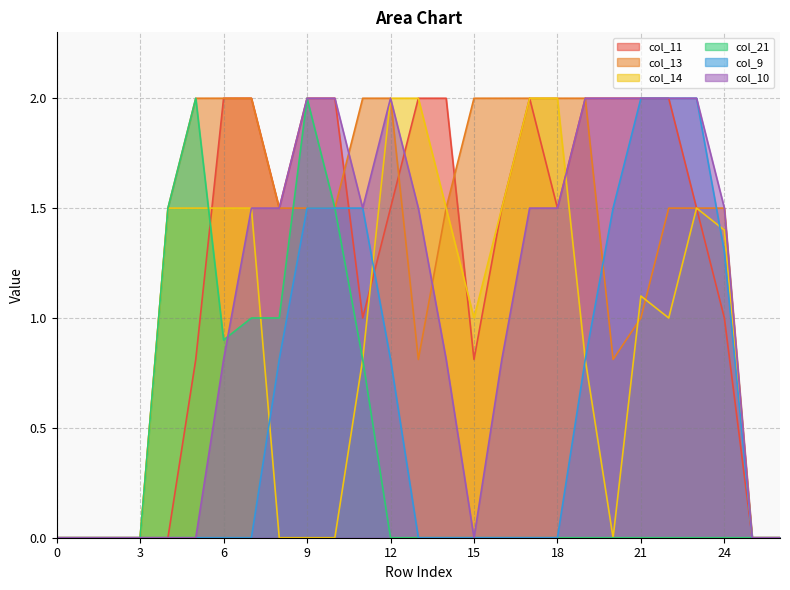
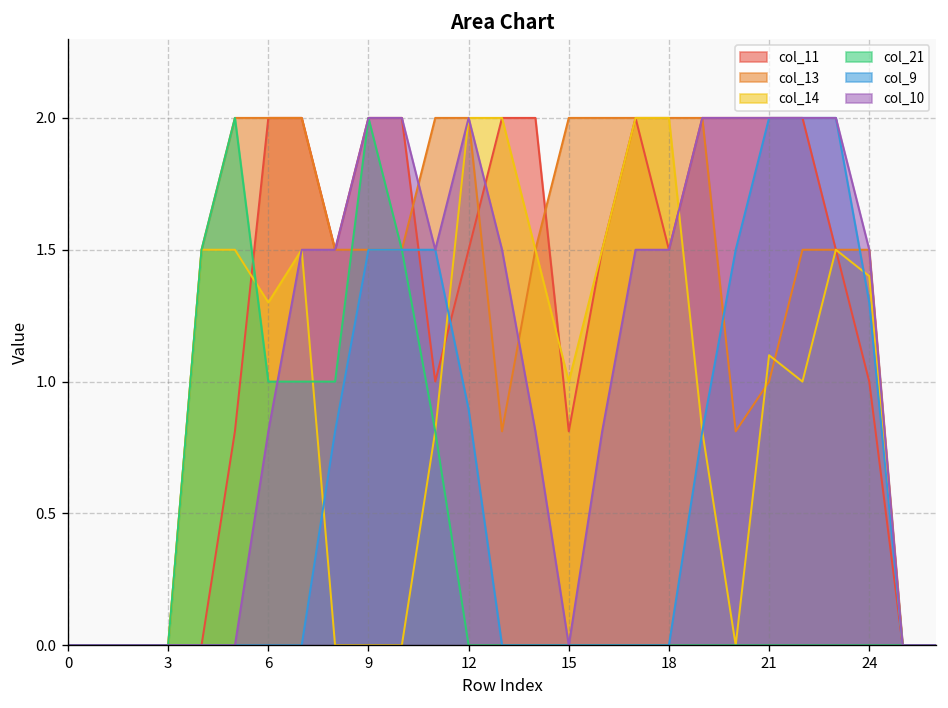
  {
    "col_14": {
-     "6": 1.5,
+     "6": 1.3,
      "9": 0.0,
      "15": 1.0,
      "21": 1.1,
      "24": 1.4
    },
    "col_21": {
-     "6": 0.9,
+     "6": 1.0,
      "12": 0.0,
      "21": 0.0,
      "24": 0.0
    },
    "col_9": {
      "6": 0.00,
-     "12": 0.81,
+     "12": 0.89,
      "24": 1.30
    },
    "col_10": {
      "6": 0.81
    }
  }
